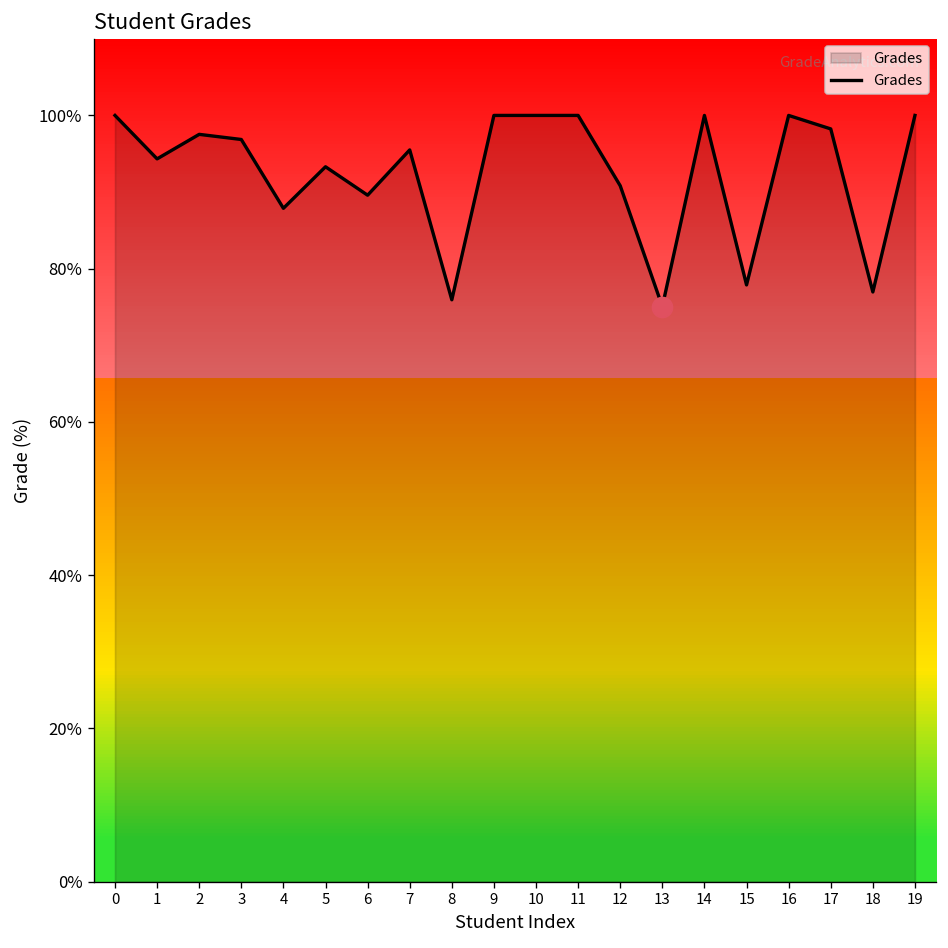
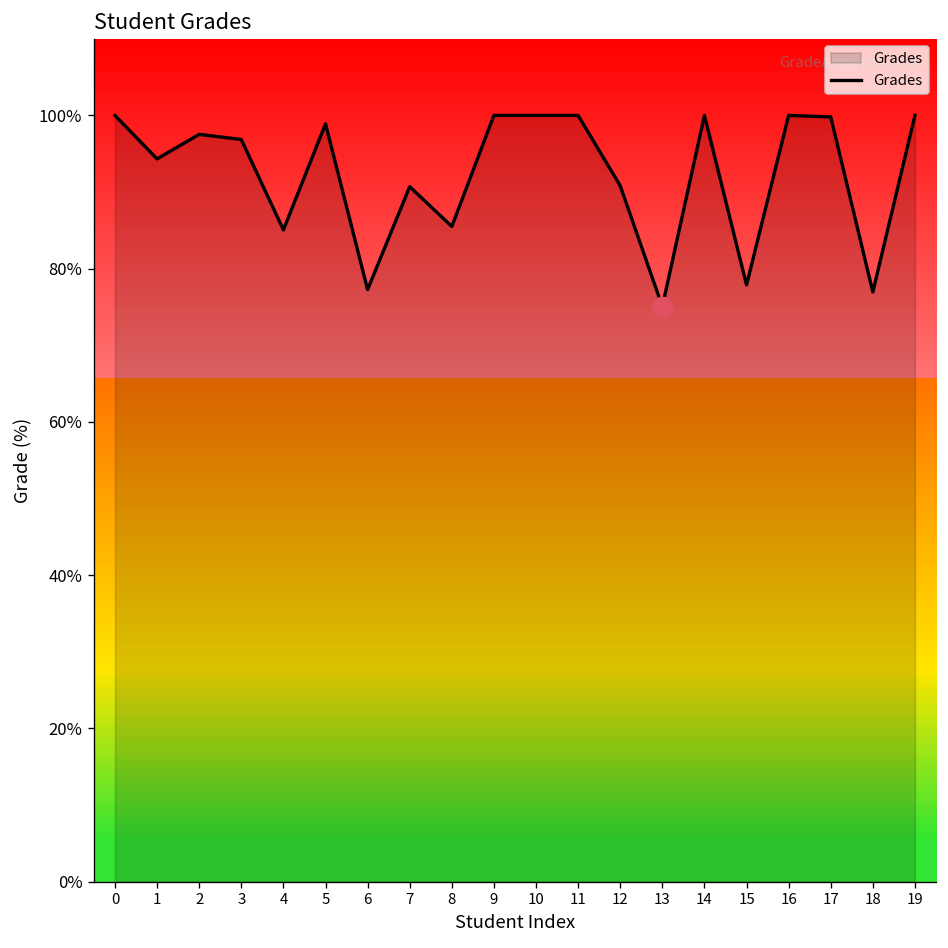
  {
    "Grades": {
      "0": "100%",
      "1": "94%",
      "2": "98%",
      "3": "97%",
-     "4": "88%",
-     "5": "93%",
-     "6": "90%",
-     "7": "96%",
-     "8": "76%",
+     "4": "85%",
+     "5": "99%",
+     "6": "77%",
+     "7": "91%",
+     "8": "86%",
      "9": "100%",
      "10": "100%",
      "11": "100%",
      "12": "91%",
      "14": "100%",
      "15": "78%",
      "16": "100%",
-     "17": "98%",
+     "17": "100%",
      "18": "77%",
      "19": "100%"
    }
  }
